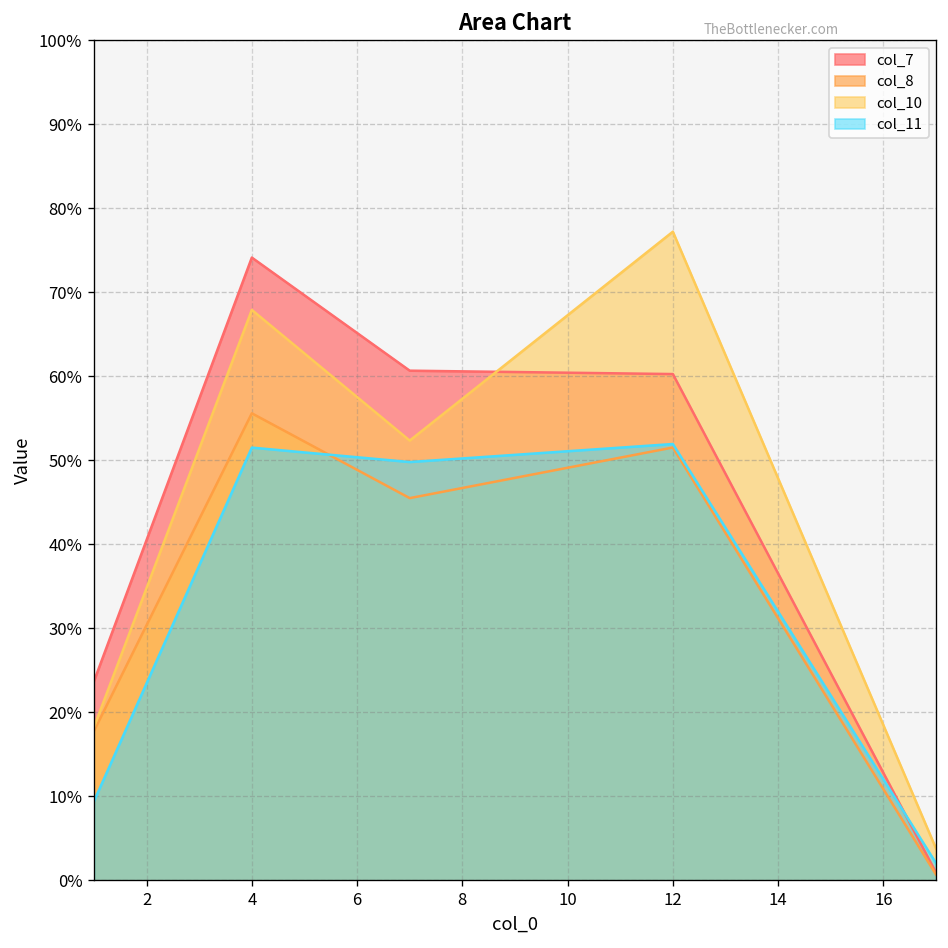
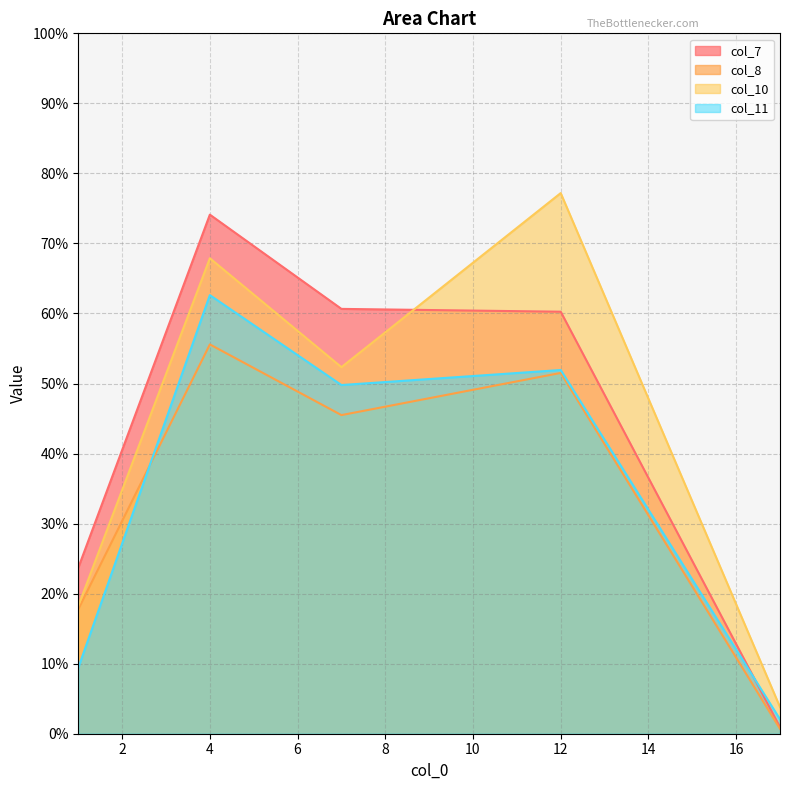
  {
    "col_7": {
      "4": "74%",
      "12": "60%"
    },
    "col_11": {
-     "4": "52%",
+     "4": "63%",
      "12": "52%"
    }
  }
